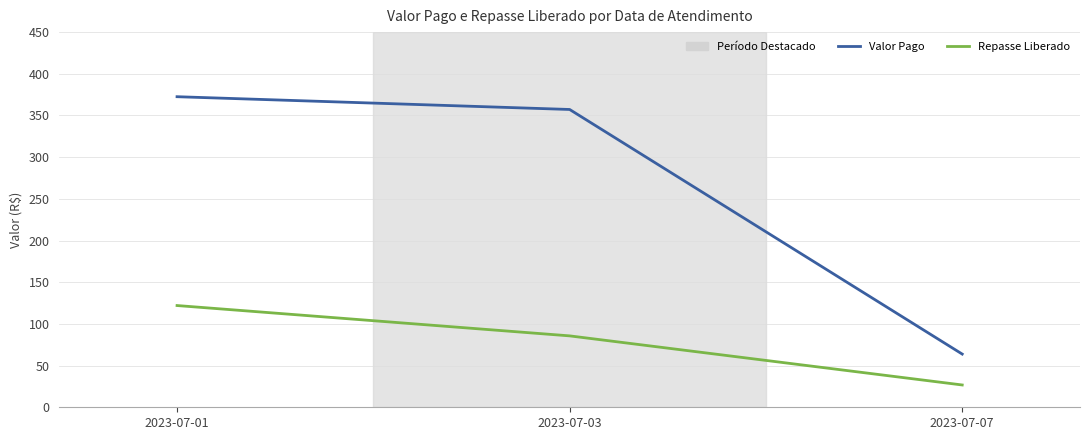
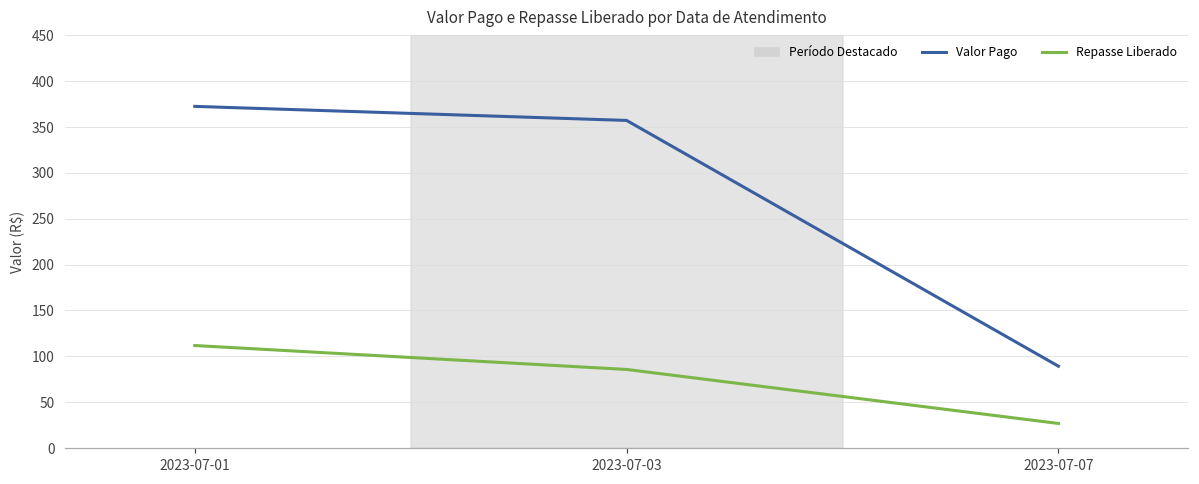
  {
    "Valor Pago": {
      "2023-07-01": 370,
      "2023-07-03": 360,
-     "2023-07-07": 60
+     "2023-07-07": 90
    },
    "Repasse Liberado": {
-     "2023-07-01": 120,
+     "2023-07-01": 110,
      "2023-07-03": 90,
      "2023-07-07": 30
    }
  }
